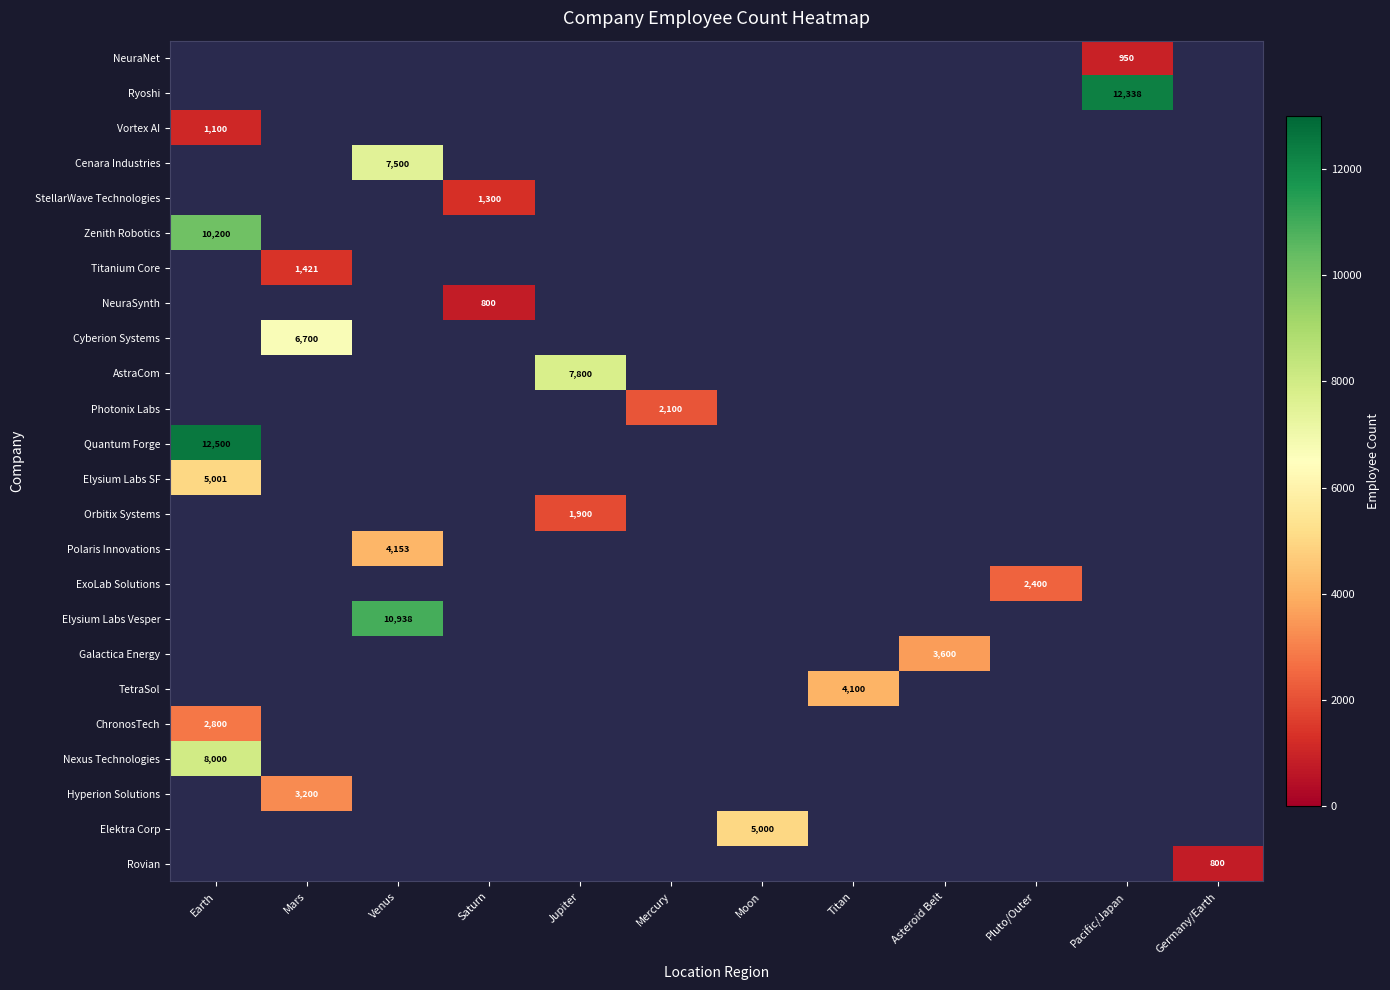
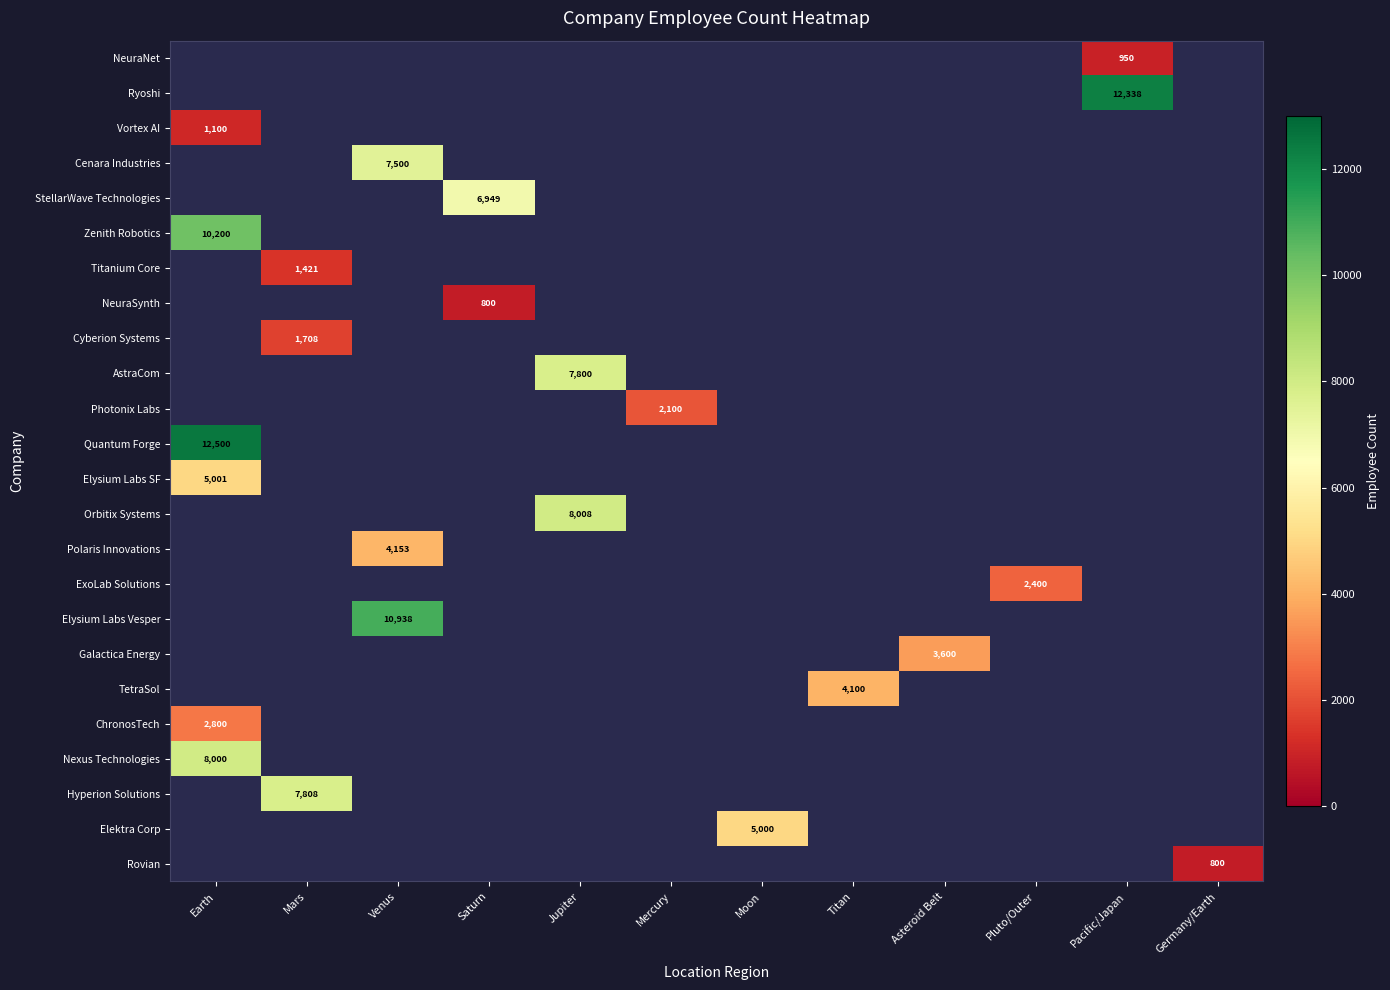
  {
    "NeuraNet": {
      "Pacific/Japan": "950"
    },
    "Ryoshi": {
      "Pacific/Japan": "12,338"
    },
    "Vortex AI": {
      "Earth": "1,100"
    },
    "Cenara Industries": {
      "Venus": "7,500"
    },
    "StellarWave Technologies": {
-     "Saturn": "1,300"
+     "Saturn": "6,949"
    },
    "Zenith Robotics": {
      "Earth": "10,200"
    },
    "Titanium Core": {
      "Mars": "1,421"
    },
    "NeuraSynth": {
      "Saturn": "800"
    },
    "Cyberion Systems": {
-     "Mars": "6,700"
+     "Mars": "1,708"
    },
    "AstraCom": {
      "Jupiter": "7,800"
    },
    "Photonix Labs": {
      "Mercury": "2,100"
    },
    "Quantum Forge": {
      "Earth": "12,500"
    },
    "Elysium Labs SF": {
      "Earth": "5,001"
    },
    "Orbitix Systems": {
-     "Jupiter": "1,900"
+     "Jupiter": "8,008"
    },
    "Polaris Innovations": {
      "Venus": "4,153"
    },
    "ExoLab Solutions": {
      "Pluto/Outer": "2,400"
    },
    "Elysium Labs Vesper": {
      "Venus": "10,938"
    },
    "Galactica Energy": {
      "Asteroid Belt": "3,600"
    },
    "TetraSol": {
      "Titan": "4,100"
    },
    "ChronosTech": {
      "Earth": "2,800"
    },
    "Nexus Technologies": {
      "Earth": "8,000"
    },
    "Hyperion Solutions": {
-     "Mars": "3,200"
+     "Mars": "7,808"
    },
    "Elektra Corp": {
      "Moon": "5,000"
    },
    "Rovian": {
      "Germany/Earth": "800"
    }
  }
